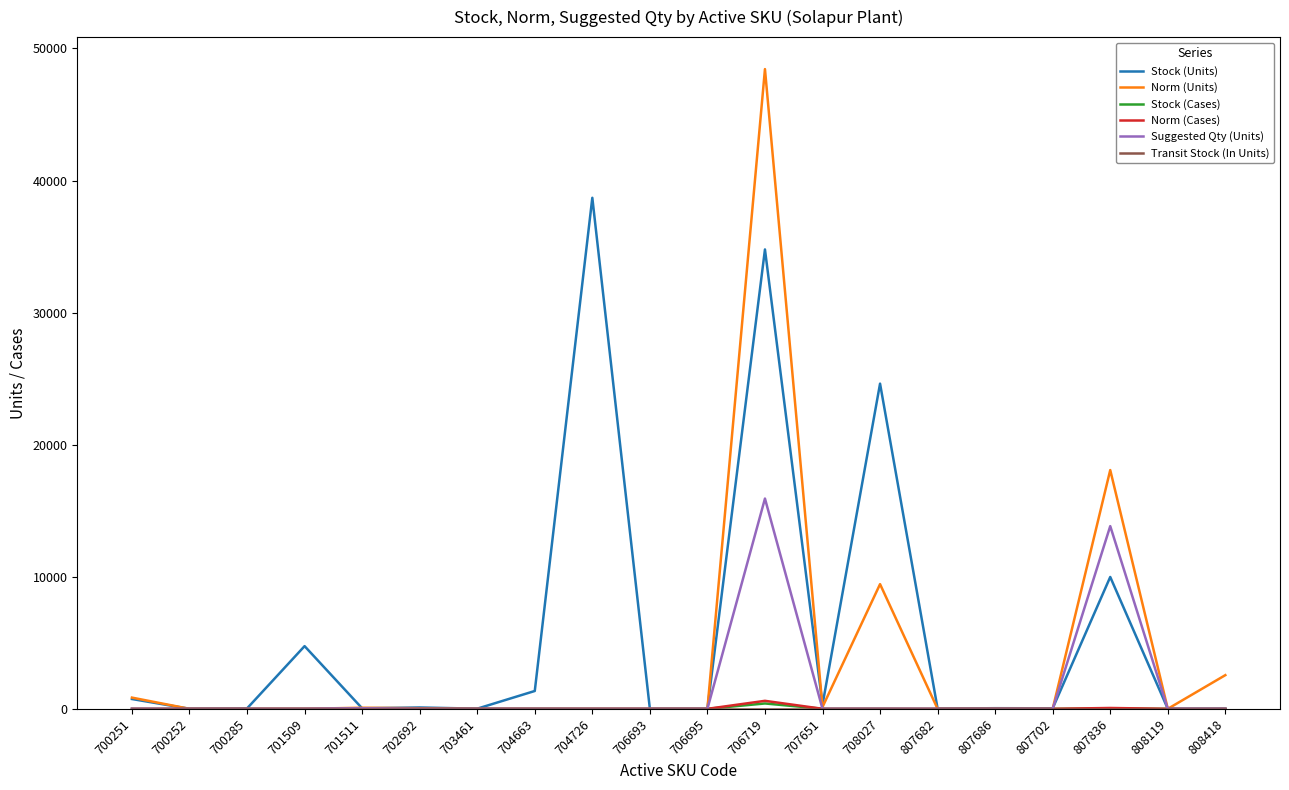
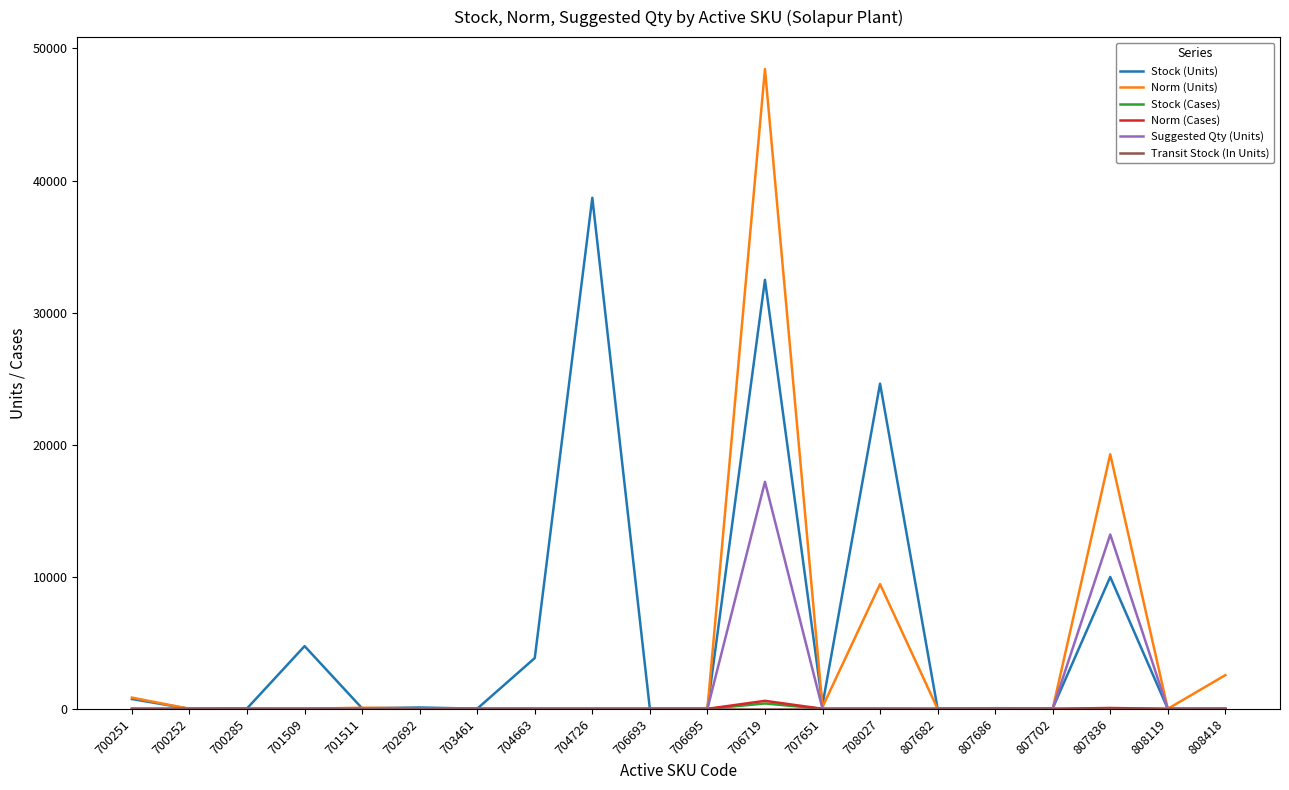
  {
    "Stock (Units)": {
      "701509": 4700,
-     "704663": 1400,
+     "704663": 3800,
      "704726": 38700,
-     "706719": 34800,
+     "706719": 32500,
      "708027": 24600,
      "807836": 10000
    },
    "Norm (Units)": {
      "706719": 48400,
      "708027": 9400,
-     "807836": 18100,
+     "807836": 19300,
      "808418": 2600
    },
    "Stock (Cases)": {
      "706719": 400
    },
    "Norm (Cases)": {
      "706719": 600
    },
    "Suggested Qty (Units)": {
-     "706719": 15900,
-     "807836": 13800
+     "706719": 17200,
+     "807836": 13200
    },
    "Transit Stock (In Units)": {
      "706719": 0
    }
  }
